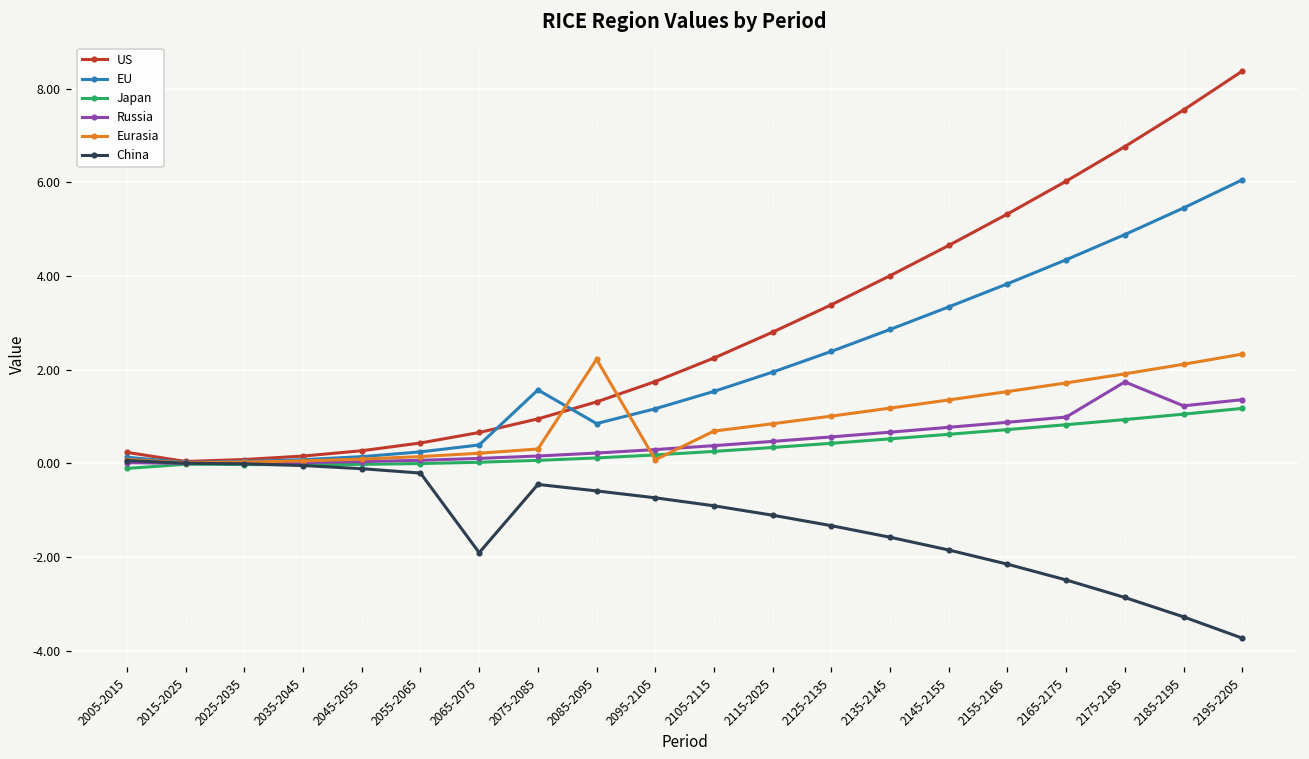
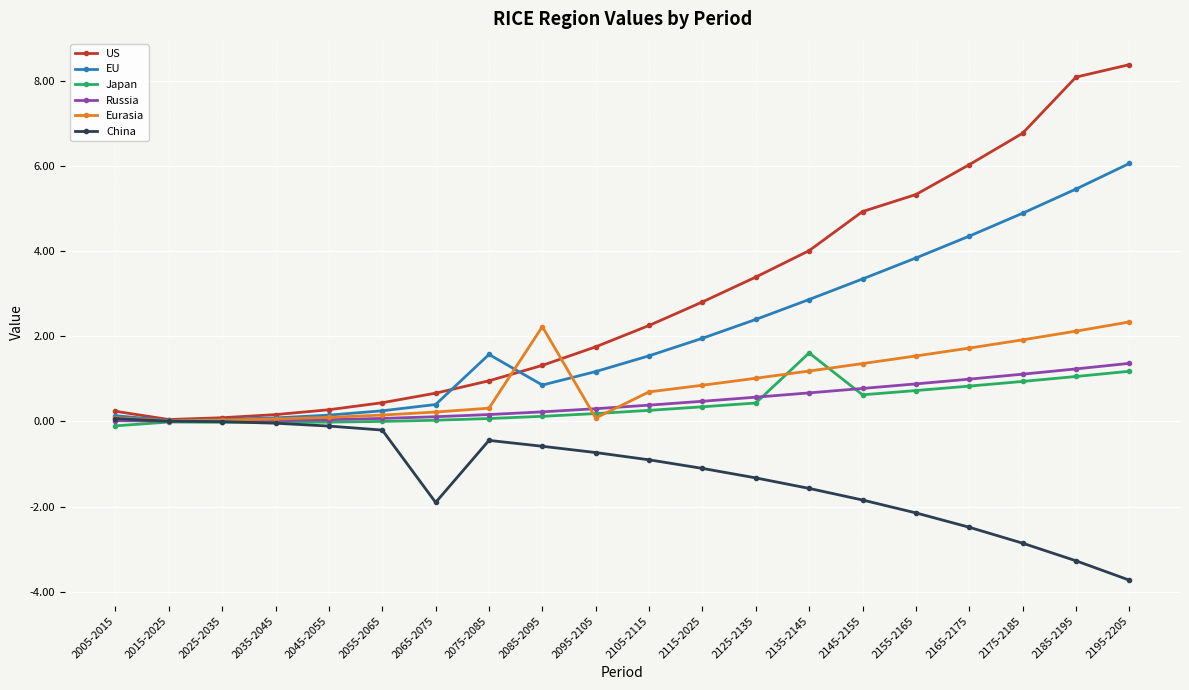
  {
    "US": {
      "2005-2015": 0.2,
      "2035-2045": 0.2,
      "2045-2055": 0.3,
      "2055-2065": 0.4,
      "2065-2075": 0.7,
      "2075-2085": 1.0,
      "2085-2095": 1.3,
      "2095-2105": 1.7,
      "2105-2115": 2.3,
      "2115-2025": 2.8,
      "2125-2135": 3.4,
      "2135-2145": 4.0,
-     "2145-2155": 4.7,
+     "2145-2155": 4.9,
      "2155-2165": 5.3,
      "2165-2175": 6.0,
      "2175-2185": 6.8,
-     "2185-2195": 7.5,
+     "2185-2195": 8.1,
      "2195-2205": 8.4
    },
    "EU": {
      "2055-2065": 0.2,
      "2065-2075": 0.4,
      "2075-2085": 1.6,
      "2085-2095": 0.9,
      "2095-2105": 1.2,
      "2105-2115": 1.5,
      "2115-2025": 2.0,
      "2125-2135": 2.4,
      "2135-2145": 2.9,
      "2145-2155": 3.3,
      "2155-2165": 3.8,
      "2165-2175": 4.3,
      "2175-2185": 4.9,
      "2185-2195": 5.5,
      "2195-2205": 6.1
    },
    "Japan": {
      "2005-2015": -0.1,
      "2055-2065": 0.0,
      "2065-2075": 0.0,
      "2075-2085": 0.1,
      "2085-2095": 0.1,
      "2095-2105": 0.2,
      "2105-2115": 0.3,
      "2115-2025": 0.3,
      "2125-2135": 0.4,
-     "2135-2145": 0.5,
+     "2135-2145": 1.6,
      "2145-2155": 0.6,
      "2155-2165": 0.7,
      "2165-2175": 0.8,
      "2175-2185": 0.9,
      "2185-2195": 1.1,
      "2195-2205": 1.2
    },
    "Russia": {
      "2055-2065": 0.1,
      "2065-2075": 0.1,
      "2075-2085": 0.2,
      "2085-2095": 0.2,
      "2095-2105": 0.3,
      "2105-2115": 0.4,
      "2115-2025": 0.5,
      "2125-2135": 0.6,
      "2135-2145": 0.7,
      "2145-2155": 0.8,
      "2155-2165": 0.9,
      "2165-2175": 1.0,
-     "2175-2185": 1.7,
+     "2175-2185": 1.1,
      "2185-2195": 1.2,
      "2195-2205": 1.4
    },
    "Eurasia": {
      "2055-2065": 0.1,
      "2065-2075": 0.2,
      "2075-2085": 0.3,
      "2085-2095": 2.2,
      "2095-2105": 0.1,
      "2105-2115": 0.7,
      "2115-2025": 0.8,
      "2125-2135": 1.0,
      "2135-2145": 1.2,
      "2145-2155": 1.4,
      "2155-2165": 1.5,
      "2165-2175": 1.7,
      "2175-2185": 1.9,
      "2185-2195": 2.1,
      "2195-2205": 2.3
    },
    "China": {
      "2045-2055": -0.1,
      "2055-2065": -0.2,
      "2065-2075": -1.9,
      "2075-2085": -0.4,
      "2085-2095": -0.6,
      "2095-2105": -0.7,
      "2105-2115": -0.9,
      "2115-2025": -1.1,
      "2125-2135": -1.3,
      "2135-2145": -1.6,
      "2145-2155": -1.8,
      "2155-2165": -2.1,
      "2165-2175": -2.5,
      "2175-2185": -2.9,
      "2185-2195": -3.3,
      "2195-2205": -3.7
    }
  }
